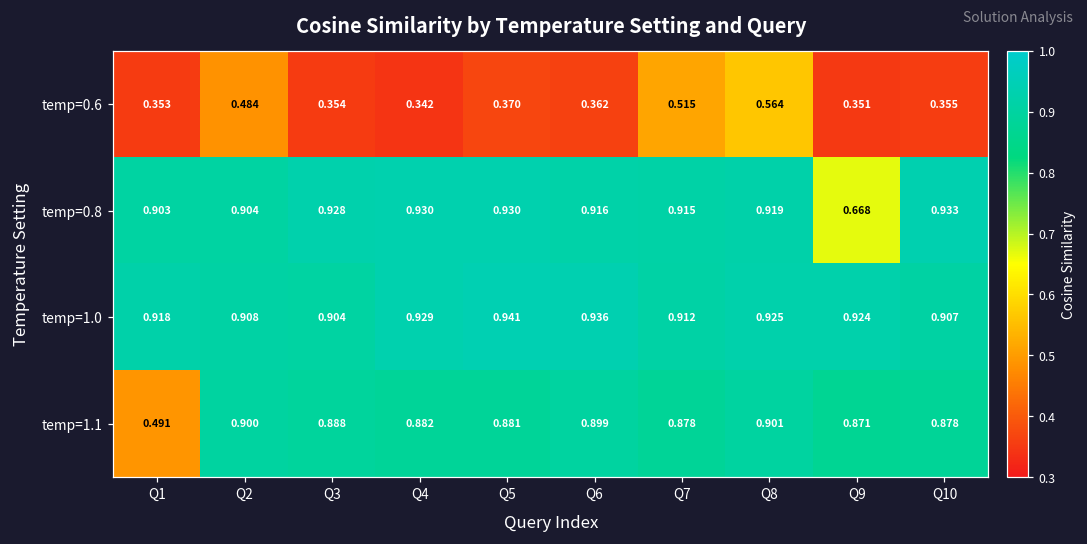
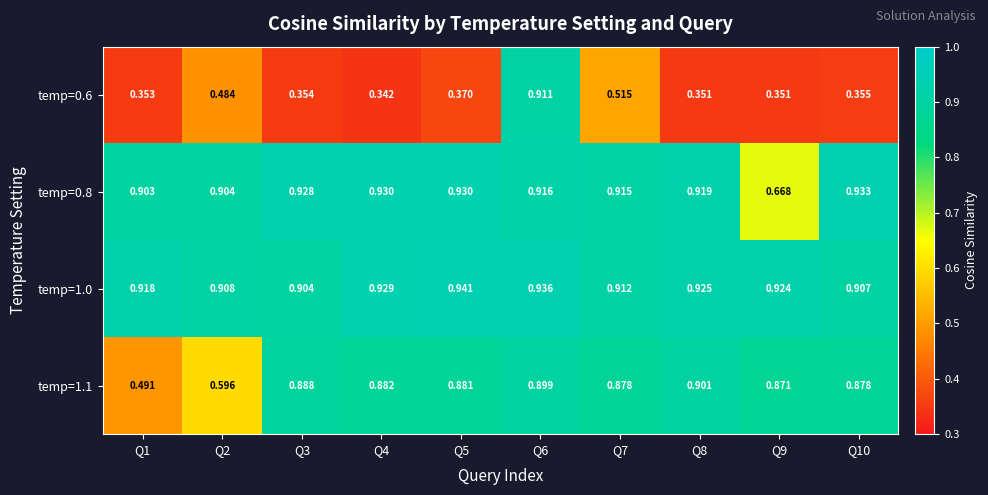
  {
    "temp=0.6": {
      "Q1": 0.353,
      "Q2": 0.484,
      "Q3": 0.354,
      "Q4": 0.342,
      "Q5": 0.370,
-     "Q6": 0.362,
+     "Q6": 0.911,
      "Q7": 0.515,
-     "Q8": 0.564,
+     "Q8": 0.351,
      "Q9": 0.351,
      "Q10": 0.355
    },
    "temp=0.8": {
      "Q1": 0.903,
      "Q2": 0.904,
      "Q3": 0.928,
      "Q4": 0.930,
      "Q5": 0.930,
      "Q6": 0.916,
      "Q7": 0.915,
      "Q8": 0.919,
      "Q9": 0.668,
      "Q10": 0.933
    },
    "temp=1.0": {
      "Q1": 0.918,
      "Q2": 0.908,
      "Q3": 0.904,
      "Q4": 0.929,
      "Q5": 0.941,
      "Q6": 0.936,
      "Q7": 0.912,
      "Q8": 0.925,
      "Q9": 0.924,
      "Q10": 0.907
    },
    "temp=1.1": {
      "Q1": 0.491,
-     "Q2": 0.900,
+     "Q2": 0.596,
      "Q3": 0.888,
      "Q4": 0.882,
      "Q5": 0.881,
      "Q6": 0.899,
      "Q7": 0.878,
      "Q8": 0.901,
      "Q9": 0.871,
      "Q10": 0.878
    }
  }
